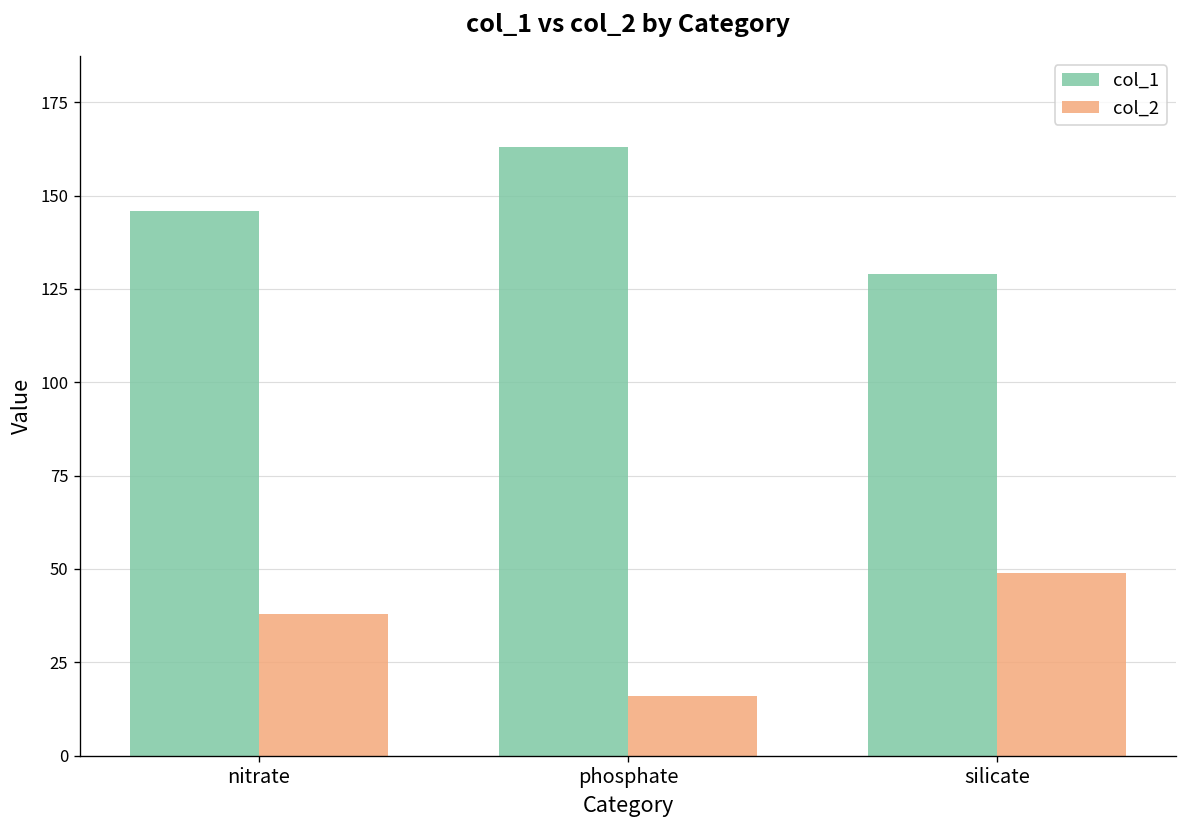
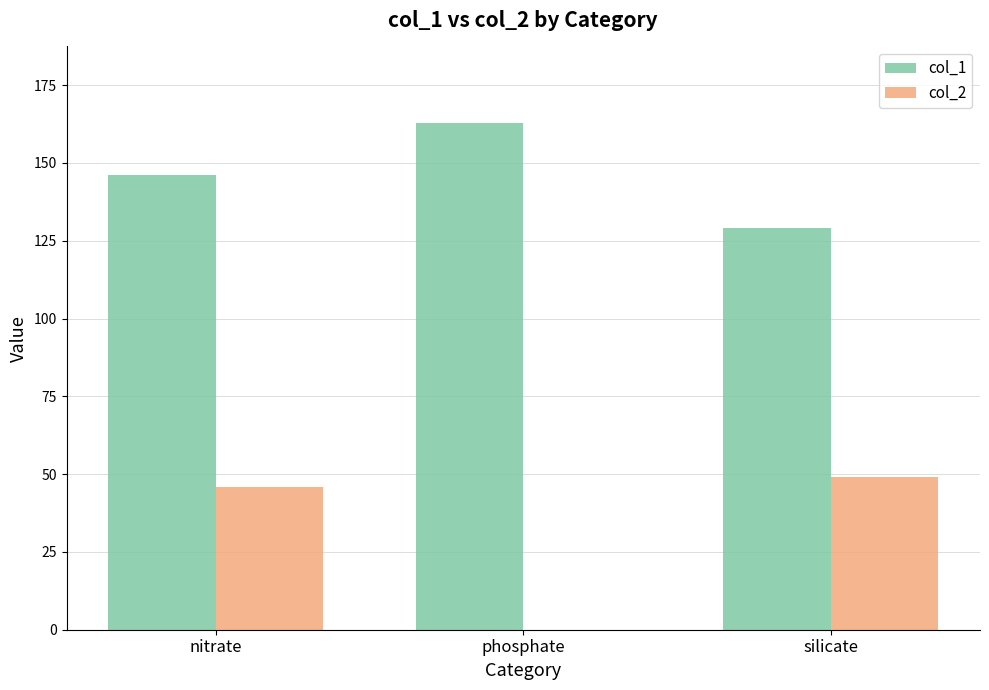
  {
    "col_1": {
      "nitrate": 146,
      "phosphate": 163,
      "silicate": 129
    },
    "col_2": {
-     "nitrate": 38,
-     "phosphate": 16,
+     "nitrate": 46,
+     "phosphate": 0,
      "silicate": 49
    }
  }
